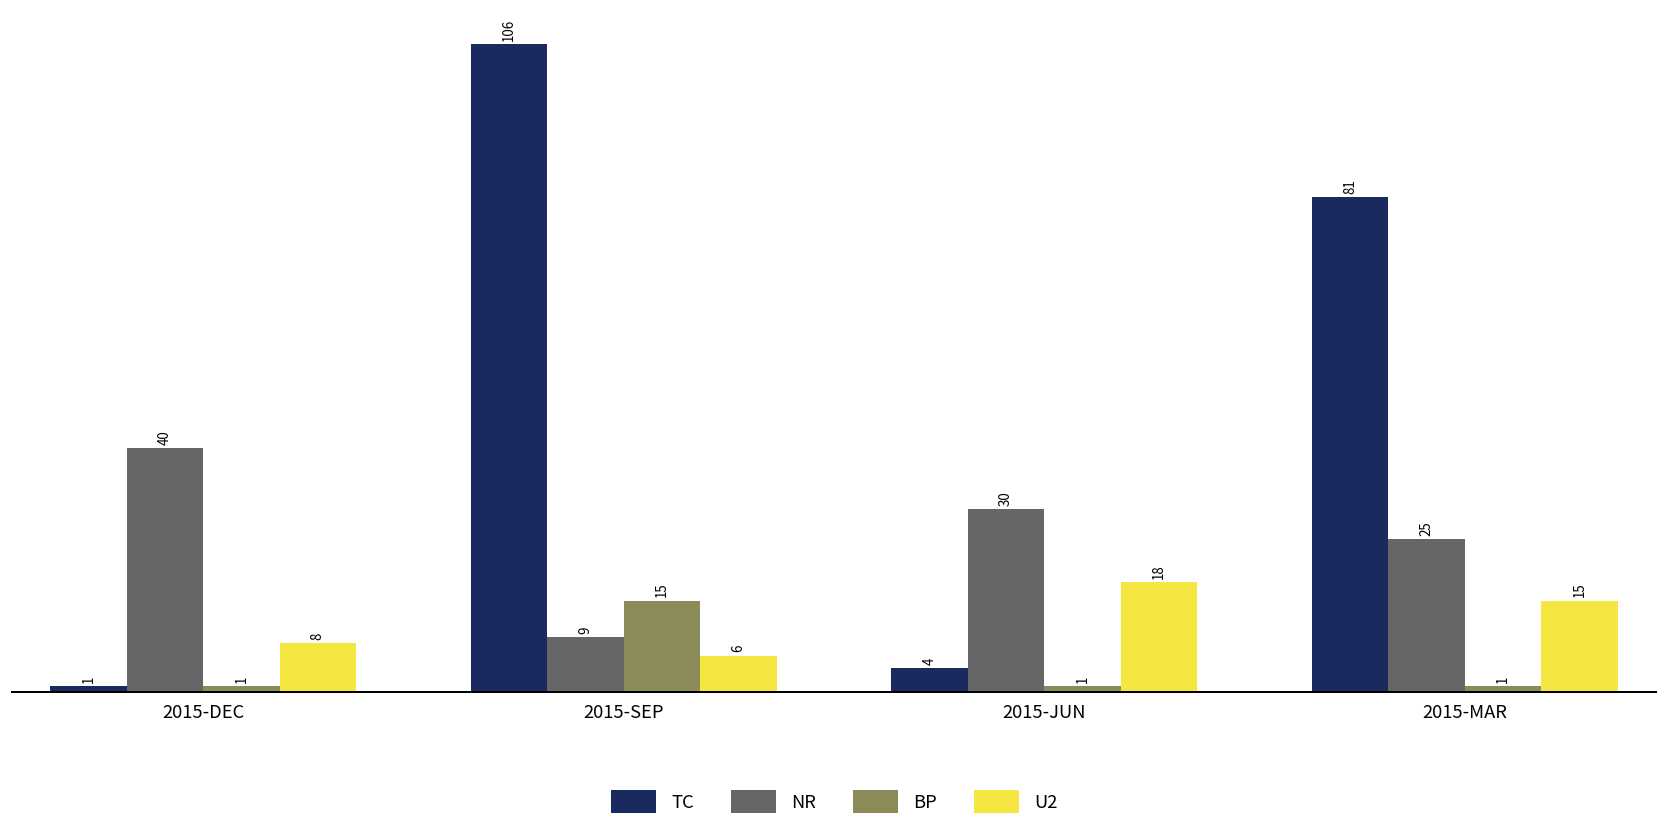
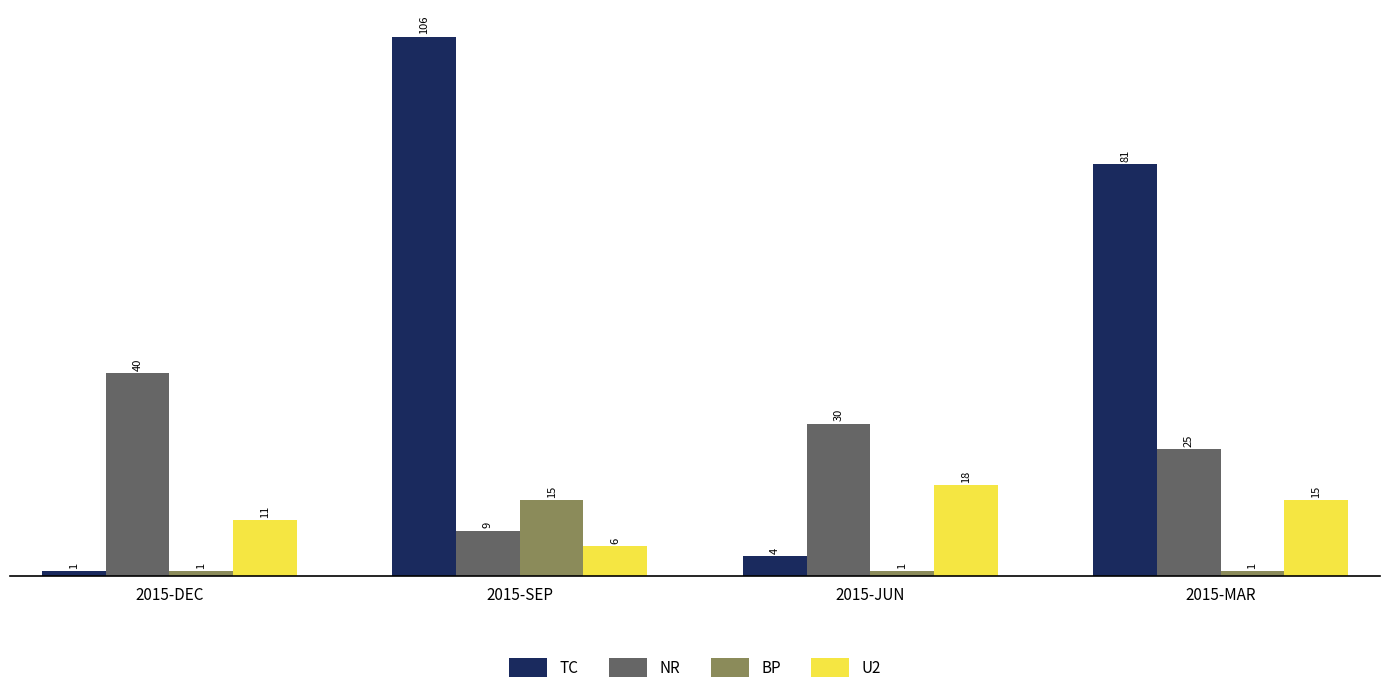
  {
    "TC": {
      "2015-DEC": 1,
      "2015-SEP": 106,
      "2015-JUN": 4,
      "2015-MAR": 81
    },
    "U2": {
-     "2015-DEC": 8,
+     "2015-DEC": 11,
      "2015-SEP": 6,
      "2015-JUN": 18,
      "2015-MAR": 15
    }
  }
